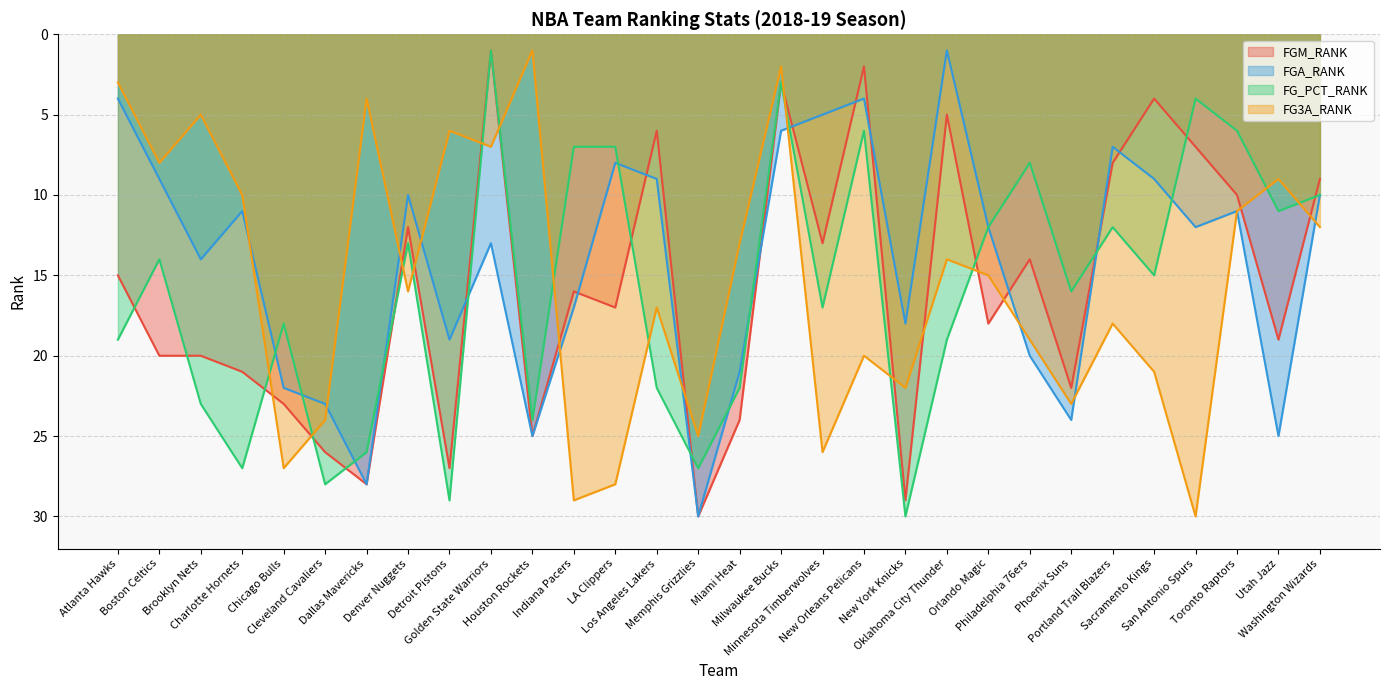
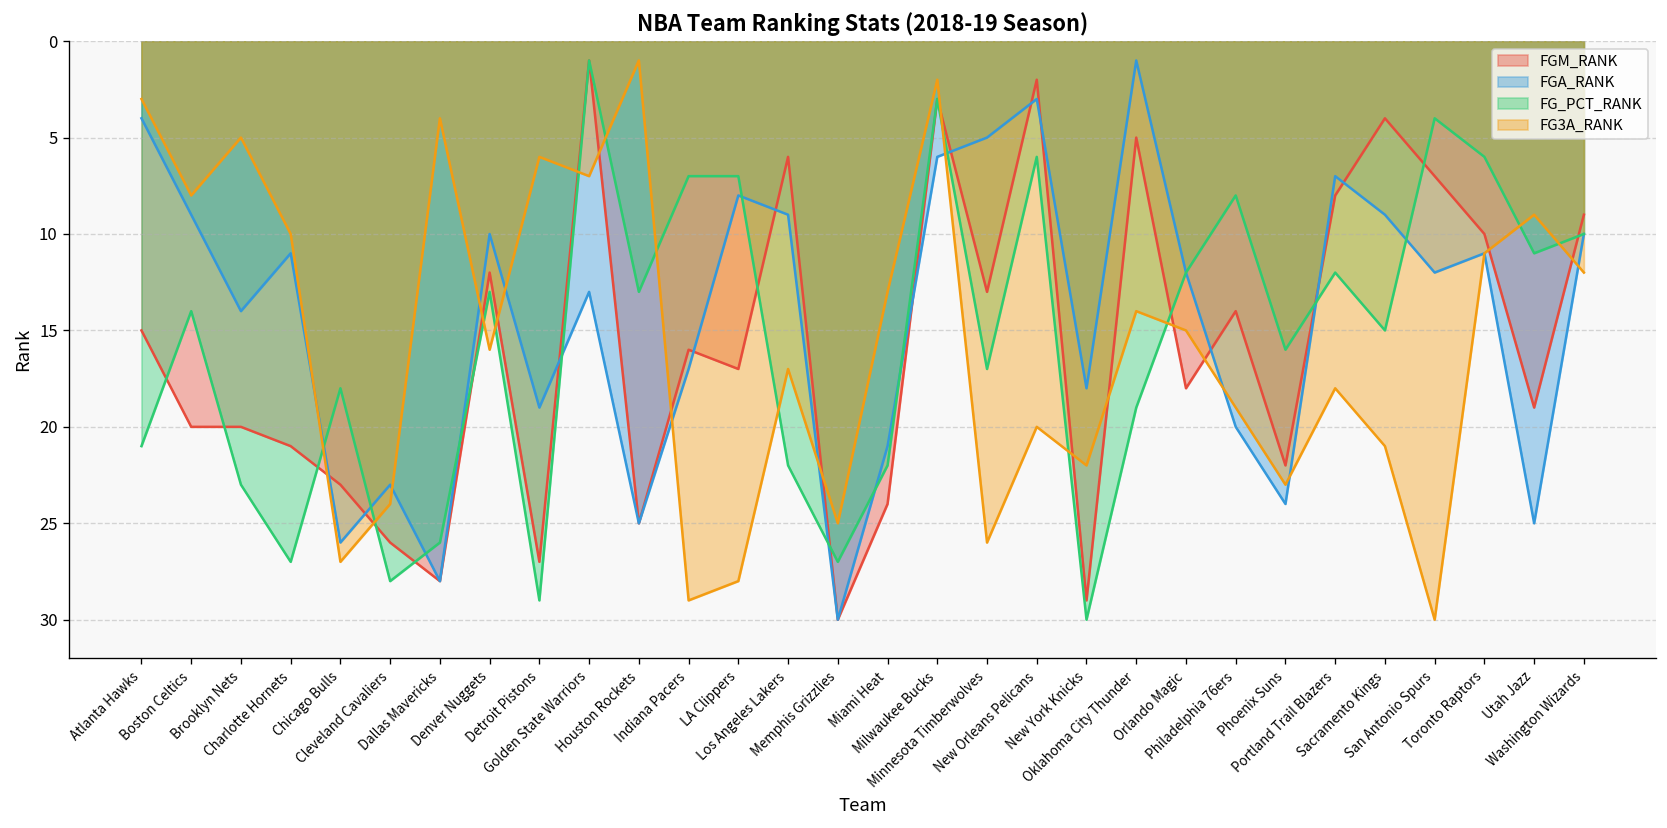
  {
    "FGA_RANK": {
      "Atlanta Hawks": 4,
      "Boston Celtics": 9,
      "Brooklyn Nets": 14,
      "Charlotte Hornets": 11,
-     "Chicago Bulls": 22,
+     "Chicago Bulls": 26,
      "Cleveland Cavaliers": 23,
      "Denver Nuggets": 10,
      "Detroit Pistons": 19,
      "Golden State Warriors": 13,
      "Indiana Pacers": 17,
      "LA Clippers": 8,
      "Los Angeles Lakers": 9,
      "Miami Heat": 21,
      "Milwaukee Bucks": 6,
      "Minnesota Timberwolves": 5,
-     "New Orleans Pelicans": 4,
+     "New Orleans Pelicans": 3,
      "New York Knicks": 18,
      "Oklahoma City Thunder": 1,
      "Philadelphia 76ers": 20,
      "Phoenix Suns": 24,
      "Portland Trail Blazers": 7,
      "Sacramento Kings": 9,
      "San Antonio Spurs": 12,
      "Utah Jazz": 25
    },
    "FG_PCT_RANK": {
-     "Atlanta Hawks": 19,
+     "Atlanta Hawks": 21,
      "Boston Celtics": 14,
      "Brooklyn Nets": 23,
      "Charlotte Hornets": 27,
      "Chicago Bulls": 18,
      "Cleveland Cavaliers": 28,
      "Dallas Mavericks": 26,
      "Denver Nuggets": 13,
      "Detroit Pistons": 29,
-     "Houston Rockets": 24,
+     "Houston Rockets": 13,
      "Indiana Pacers": 7,
      "LA Clippers": 7,
      "Los Angeles Lakers": 22,
      "Memphis Grizzlies": 27,
      "Miami Heat": 22,
      "Minnesota Timberwolves": 17,
      "New Orleans Pelicans": 6,
      "New York Knicks": 30,
      "Oklahoma City Thunder": 19,
      "Philadelphia 76ers": 8,
      "Phoenix Suns": 16,
      "Portland Trail Blazers": 12,
      "Sacramento Kings": 15,
      "San Antonio Spurs": 4,
      "Toronto Raptors": 6,
      "Utah Jazz": 11
    }
  }
